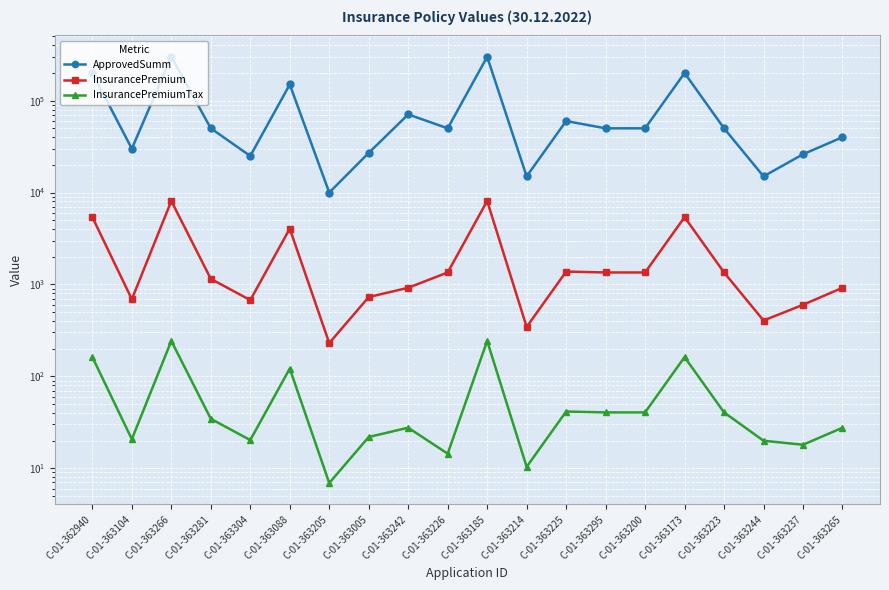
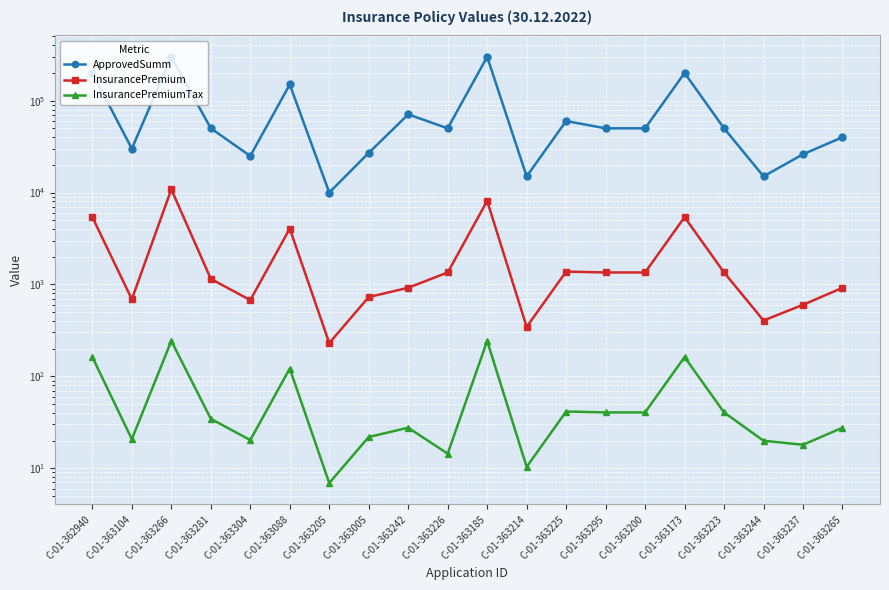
  {
    "ApprovedSumm": {
      "C-01-363104": 30000,
      "C-01-363281": 50000,
      "C-01-363304": 25000,
      "C-01-363088": 150000,
      "C-01-363205": 10000,
      "C-01-363005": 27000,
      "C-01-363242": 70000,
      "C-01-363226": 50000,
      "C-01-363185": 300000,
      "C-01-363214": 15000,
      "C-01-363225": 60000,
      "C-01-363295": 50000,
      "C-01-363200": 50000,
      "C-01-363173": 200000,
      "C-01-363223": 50000,
      "C-01-363244": 15000,
      "C-01-363237": 26000,
      "C-01-363265": 40000
    },
    "InsurancePremium": {
      "C-01-362940": 5000,
      "C-01-363104": 700,
-     "C-01-363266": 8000,
+     "C-01-363266": 11000,
      "C-01-363281": 1200,
      "C-01-363304": 700,
      "C-01-363088": 4000,
      "C-01-363205": 230,
      "C-01-363005": 700,
      "C-01-363242": 900,
      "C-01-363226": 1400,
      "C-01-363185": 8000,
      "C-01-363214": 350,
      "C-01-363225": 1400,
      "C-01-363295": 1400,
      "C-01-363200": 1400,
      "C-01-363173": 5000,
      "C-01-363223": 1400,
      "C-01-363244": 400,
      "C-01-363237": 600,
      "C-01-363265": 900
    },
    "InsurancePremiumTax": {
      "C-01-362940": 160,
      "C-01-363104": 21,
      "C-01-363266": 240,
      "C-01-363281": 35,
      "C-01-363304": 20,
      "C-01-363088": 120,
      "C-01-363205": 7,
      "C-01-363005": 22,
      "C-01-363242": 28,
      "C-01-363226": 14,
      "C-01-363185": 240,
      "C-01-363214": 10,
      "C-01-363225": 40,
      "C-01-363295": 40,
      "C-01-363200": 40,
      "C-01-363173": 160,
      "C-01-363223": 40,
      "C-01-363244": 20,
      "C-01-363237": 18,
      "C-01-363265": 28
    }
  }
